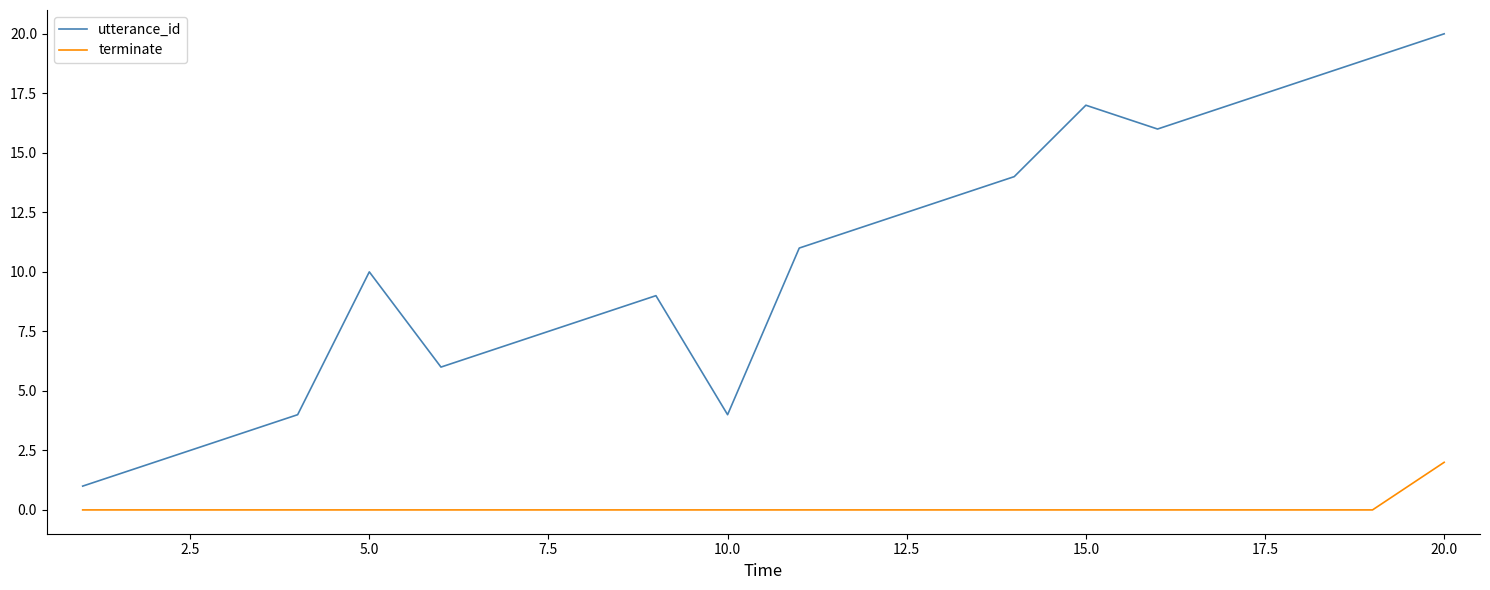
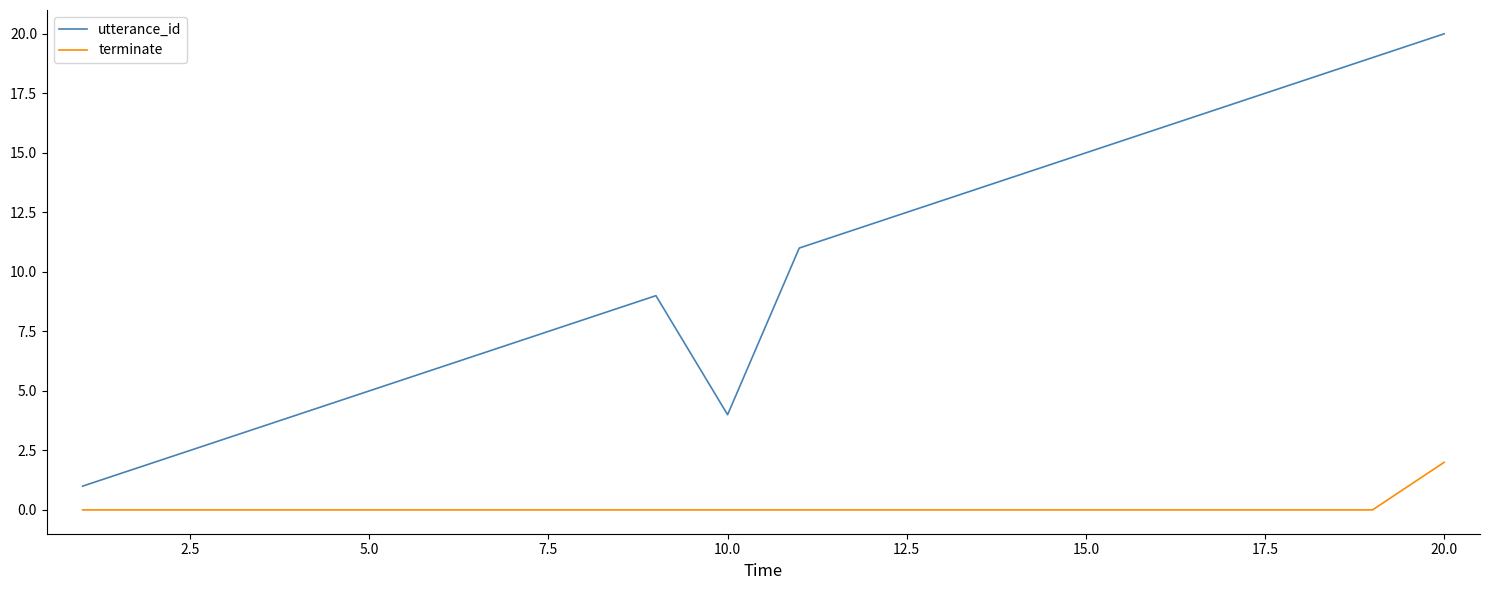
  {
    "utterance_id": {
-     "5.0": 10,
+     "5.0": 5,
      "10.0": 4,
-     "15.0": 17,
+     "15.0": 15,
      "20.0": 20
    },
    "terminate": {
      "5.0": 0,
      "10.0": 0,
      "15.0": 0,
      "20.0": 2
    }
  }
